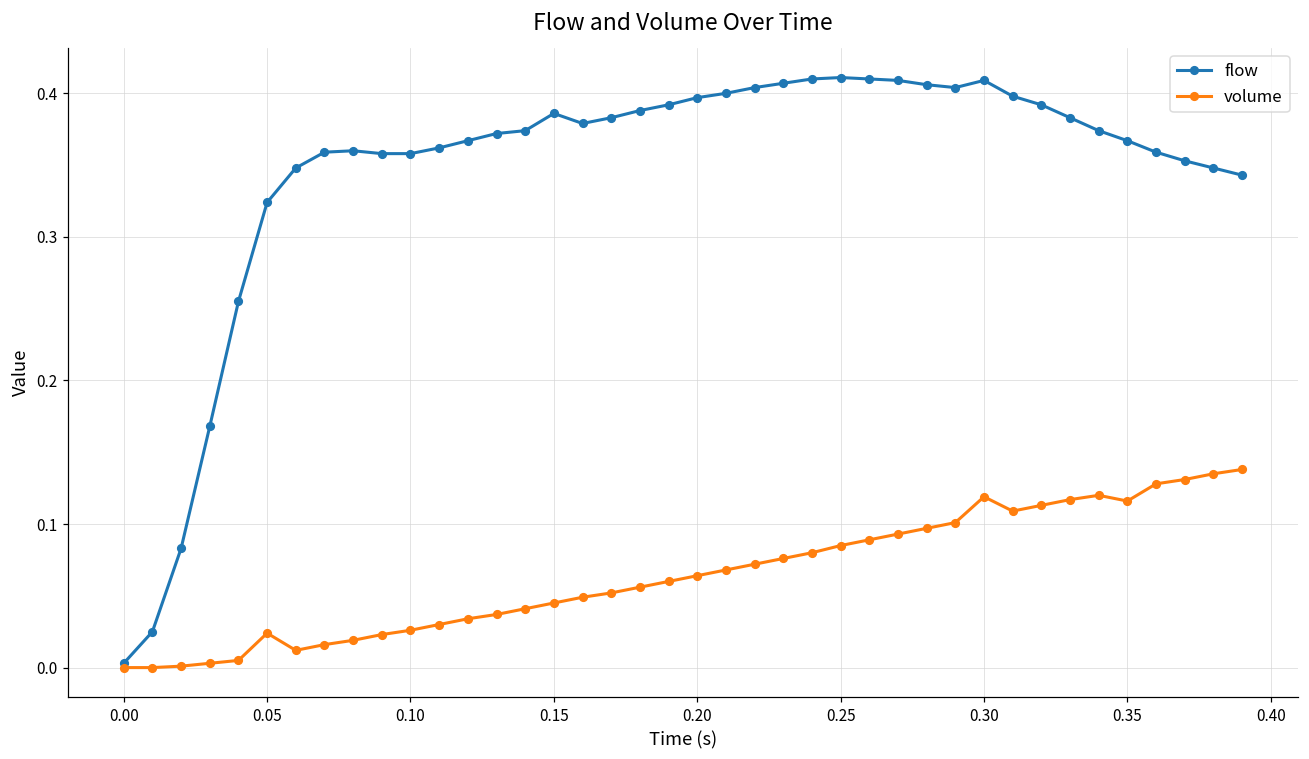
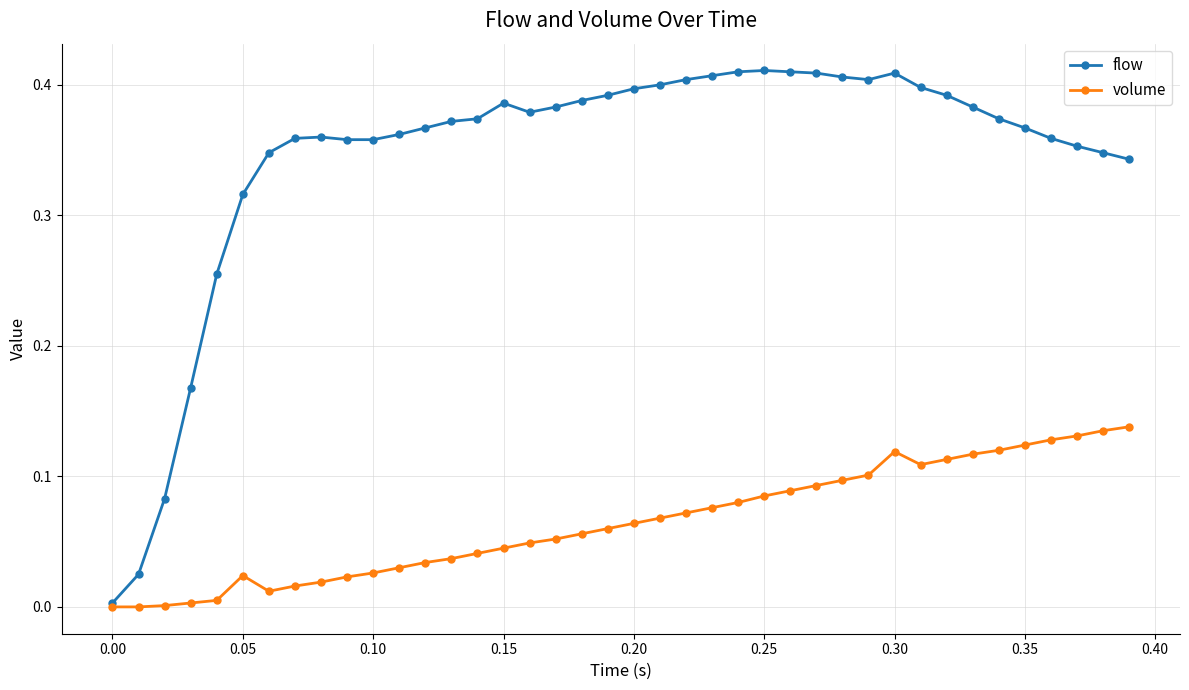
  {
    "flow": {
      "0.00": 0.003,
-     "0.05": 0.324,
+     "0.05": 0.316,
      "0.10": 0.358,
      "0.15": 0.386,
      "0.20": 0.397,
      "0.25": 0.411,
      "0.30": 0.409,
      "0.35": 0.367
    },
    "volume": {
      "0.00": 0.000,
      "0.05": 0.024,
      "0.10": 0.026,
      "0.15": 0.045,
      "0.20": 0.064,
      "0.25": 0.085,
      "0.30": 0.119,
-     "0.35": 0.116
+     "0.35": 0.124
    }
  }
